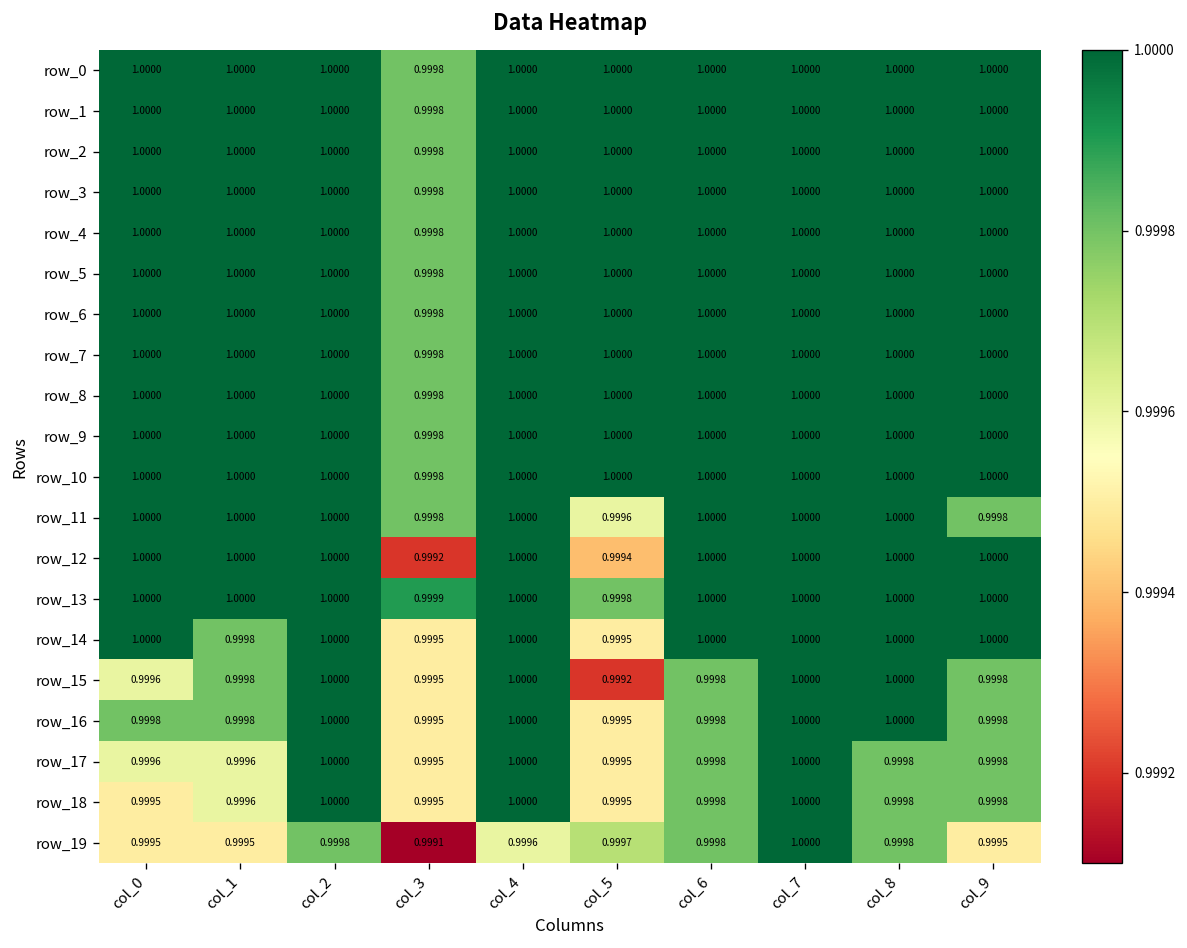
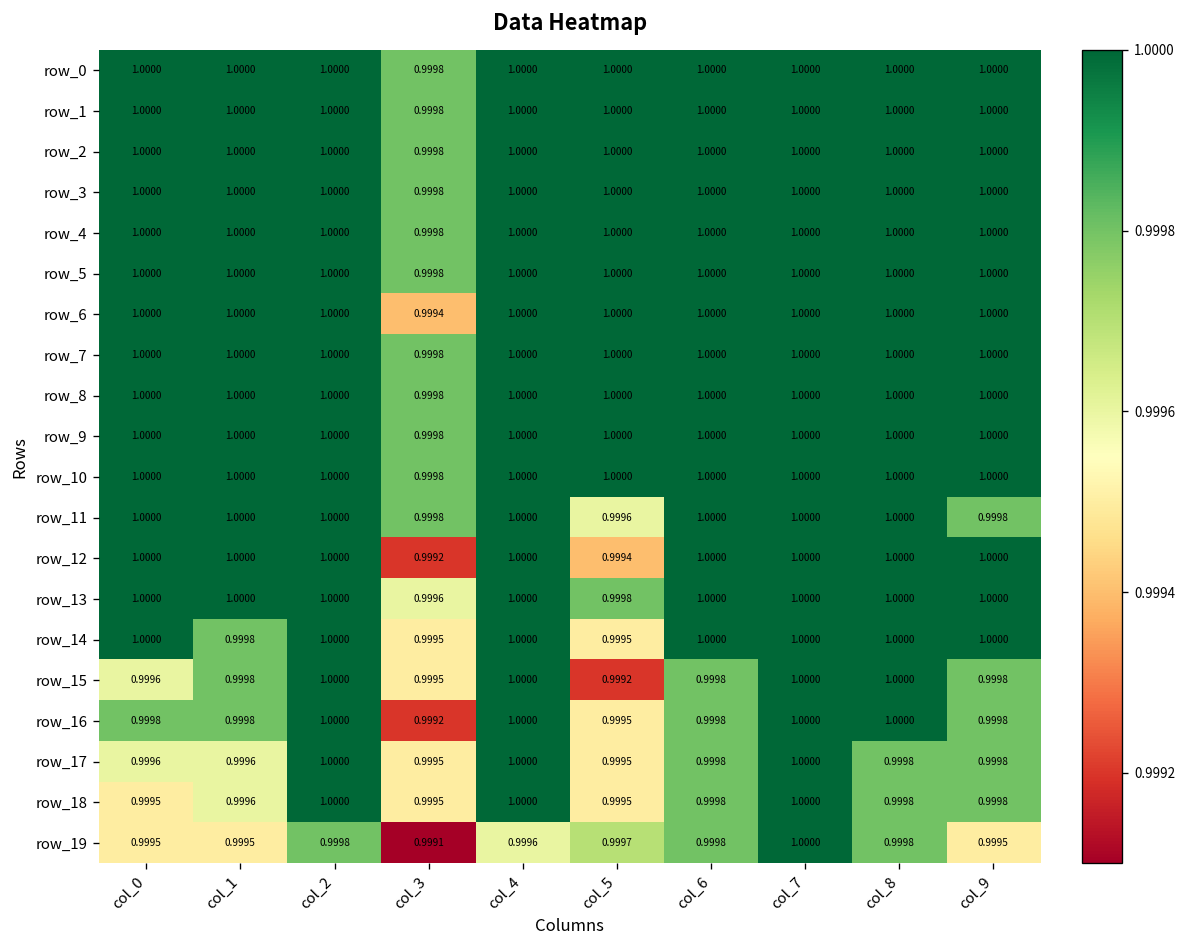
  {
    "row_0": {
      "col_0": 1.0000,
      "col_1": 1.0000,
      "col_2": 1.0000,
      "col_3": 0.9998,
      "col_4": 1.0000,
      "col_5": 1.0000,
      "col_6": 1.0000,
      "col_7": 1.0000,
      "col_8": 1.0000,
      "col_9": 1.0000
    },
    "row_1": {
      "col_0": 1.0000,
      "col_1": 1.0000,
      "col_2": 1.0000,
      "col_3": 0.9998,
      "col_4": 1.0000,
      "col_5": 1.0000,
      "col_6": 1.0000,
      "col_7": 1.0000,
      "col_8": 1.0000,
      "col_9": 1.0000
    },
    "row_2": {
      "col_0": 1.0000,
      "col_1": 1.0000,
      "col_2": 1.0000,
      "col_3": 0.9998,
      "col_4": 1.0000,
      "col_5": 1.0000,
      "col_6": 1.0000,
      "col_7": 1.0000,
      "col_8": 1.0000,
      "col_9": 1.0000
    },
    "row_3": {
      "col_0": 1.0000,
      "col_1": 1.0000,
      "col_2": 1.0000,
      "col_3": 0.9998,
      "col_4": 1.0000,
      "col_5": 1.0000,
      "col_6": 1.0000,
      "col_7": 1.0000,
      "col_8": 1.0000,
      "col_9": 1.0000
    },
    "row_4": {
      "col_0": 1.0000,
      "col_1": 1.0000,
      "col_2": 1.0000,
      "col_3": 0.9998,
      "col_4": 1.0000,
      "col_5": 1.0000,
      "col_6": 1.0000,
      "col_7": 1.0000,
      "col_8": 1.0000,
      "col_9": 1.0000
    },
    "row_5": {
      "col_0": 1.0000,
      "col_1": 1.0000,
      "col_2": 1.0000,
      "col_3": 0.9998,
      "col_4": 1.0000,
      "col_5": 1.0000,
      "col_6": 1.0000,
      "col_7": 1.0000,
      "col_8": 1.0000,
      "col_9": 1.0000
    },
    "row_6": {
      "col_0": 1.0000,
      "col_1": 1.0000,
      "col_2": 1.0000,
-     "col_3": 0.9998,
+     "col_3": 0.9994,
      "col_4": 1.0000,
      "col_5": 1.0000,
      "col_6": 1.0000,
      "col_7": 1.0000,
      "col_8": 1.0000,
      "col_9": 1.0000
    },
    "row_7": {
      "col_0": 1.0000,
      "col_1": 1.0000,
      "col_2": 1.0000,
      "col_3": 0.9998,
      "col_4": 1.0000,
      "col_5": 1.0000,
      "col_6": 1.0000,
      "col_7": 1.0000,
      "col_8": 1.0000,
      "col_9": 1.0000
    },
    "row_8": {
      "col_0": 1.0000,
      "col_1": 1.0000,
      "col_2": 1.0000,
      "col_3": 0.9998,
      "col_4": 1.0000,
      "col_5": 1.0000,
      "col_6": 1.0000,
      "col_7": 1.0000,
      "col_8": 1.0000,
      "col_9": 1.0000
    },
    "row_9": {
      "col_0": 1.0000,
      "col_1": 1.0000,
      "col_2": 1.0000,
      "col_3": 0.9998,
      "col_4": 1.0000,
      "col_5": 1.0000,
      "col_6": 1.0000,
      "col_7": 1.0000,
      "col_8": 1.0000,
      "col_9": 1.0000
    },
    "row_10": {
      "col_0": 1.0000,
      "col_1": 1.0000,
      "col_2": 1.0000,
      "col_3": 0.9998,
      "col_4": 1.0000,
      "col_5": 1.0000,
      "col_6": 1.0000,
      "col_7": 1.0000,
      "col_8": 1.0000,
      "col_9": 1.0000
    },
    "row_11": {
      "col_0": 1.0000,
      "col_1": 1.0000,
      "col_2": 1.0000,
      "col_3": 0.9998,
      "col_4": 1.0000,
      "col_5": 0.9996,
      "col_6": 1.0000,
      "col_7": 1.0000,
      "col_8": 1.0000,
      "col_9": 0.9998
    },
    "row_12": {
      "col_0": 1.0000,
      "col_1": 1.0000,
      "col_2": 1.0000,
      "col_3": 0.9992,
      "col_4": 1.0000,
      "col_5": 0.9994,
      "col_6": 1.0000,
      "col_7": 1.0000,
      "col_8": 1.0000,
      "col_9": 1.0000
    },
    "row_13": {
      "col_0": 1.0000,
      "col_1": 1.0000,
      "col_2": 1.0000,
-     "col_3": 0.9999,
+     "col_3": 0.9996,
      "col_4": 1.0000,
      "col_5": 0.9998,
      "col_6": 1.0000,
      "col_7": 1.0000,
      "col_8": 1.0000,
      "col_9": 1.0000
    },
    "row_14": {
      "col_0": 1.0000,
      "col_1": 0.9998,
      "col_2": 1.0000,
      "col_3": 0.9995,
      "col_4": 1.0000,
      "col_5": 0.9995,
      "col_6": 1.0000,
      "col_7": 1.0000,
      "col_8": 1.0000,
      "col_9": 1.0000
    },
    "row_15": {
      "col_0": 0.9996,
      "col_1": 0.9998,
      "col_2": 1.0000,
      "col_3": 0.9995,
      "col_4": 1.0000,
      "col_5": 0.9992,
      "col_6": 0.9998,
      "col_7": 1.0000,
      "col_8": 1.0000,
      "col_9": 0.9998
    },
    "row_16": {
      "col_0": 0.9998,
      "col_1": 0.9998,
      "col_2": 1.0000,
-     "col_3": 0.9995,
+     "col_3": 0.9992,
      "col_4": 1.0000,
      "col_5": 0.9995,
      "col_6": 0.9998,
      "col_7": 1.0000,
      "col_8": 1.0000,
      "col_9": 0.9998
    },
    "row_17": {
      "col_0": 0.9996,
      "col_1": 0.9996,
      "col_2": 1.0000,
      "col_3": 0.9995,
      "col_4": 1.0000,
      "col_5": 0.9995,
      "col_6": 0.9998,
      "col_7": 1.0000,
      "col_8": 0.9998,
      "col_9": 0.9998
    },
    "row_18": {
      "col_0": 0.9995,
      "col_1": 0.9996,
      "col_2": 1.0000,
      "col_3": 0.9995,
      "col_4": 1.0000,
      "col_5": 0.9995,
      "col_6": 0.9998,
      "col_7": 1.0000,
      "col_8": 0.9998,
      "col_9": 0.9998
    },
    "row_19": {
      "col_0": 0.9995,
      "col_1": 0.9995,
      "col_2": 0.9998,
      "col_3": 0.9991,
      "col_4": 0.9996,
      "col_5": 0.9997,
      "col_6": 0.9998,
      "col_7": 1.0000,
      "col_8": 0.9998,
      "col_9": 0.9995
    }
  }
